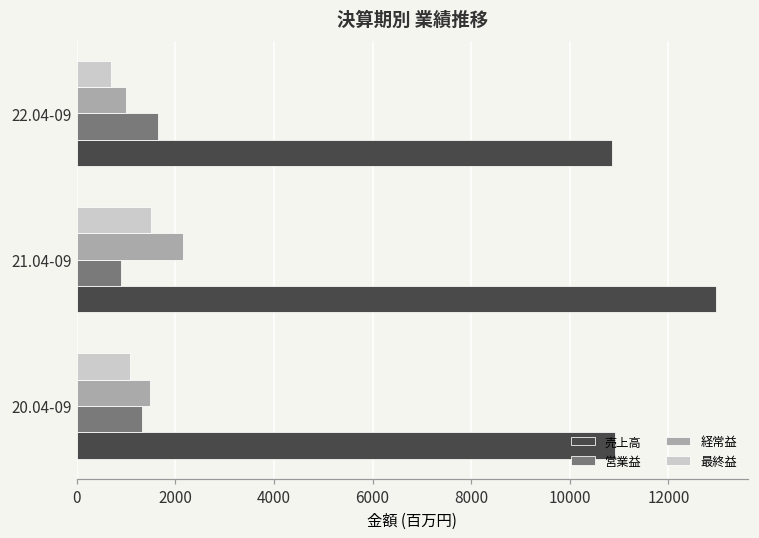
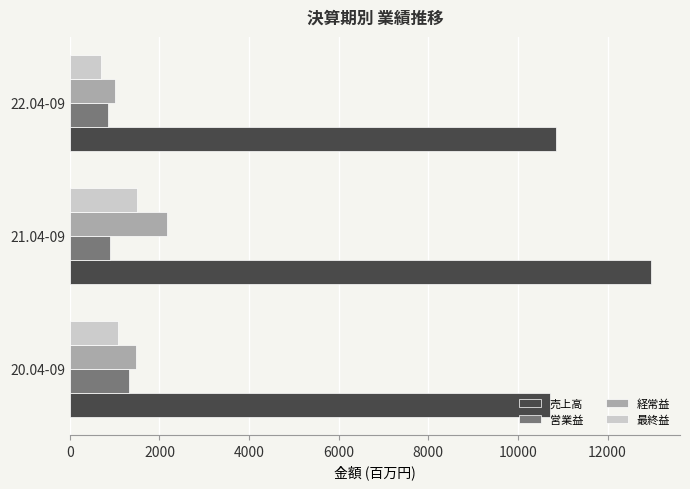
  {
    "売上高": {
      "22.04-09": 10900,
      "21.04-09": 13000,
-     "20.04-09": 10900
+     "20.04-09": 10700
    },
    "営業益": {
-     "22.04-09": 1700,
+     "22.04-09": 800,
      "21.04-09": 900,
      "20.04-09": 1300
    }
  }
